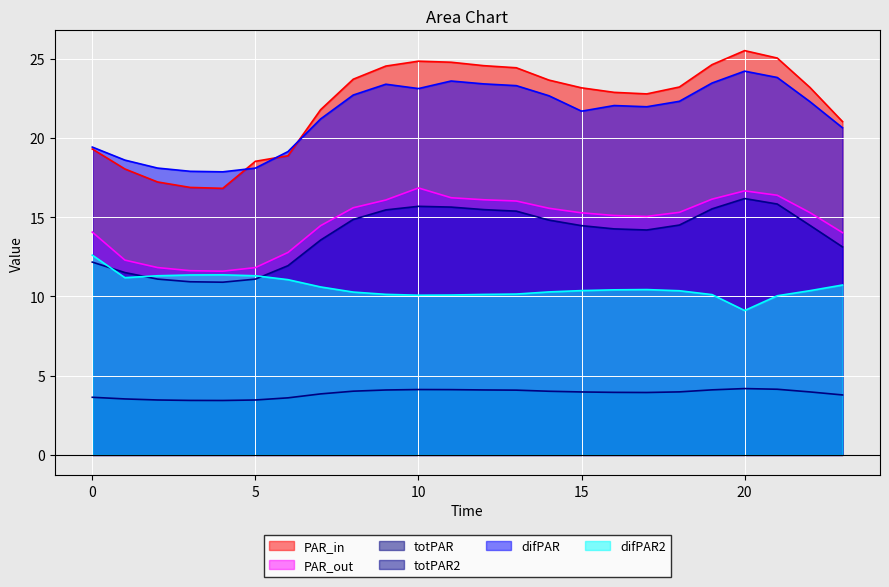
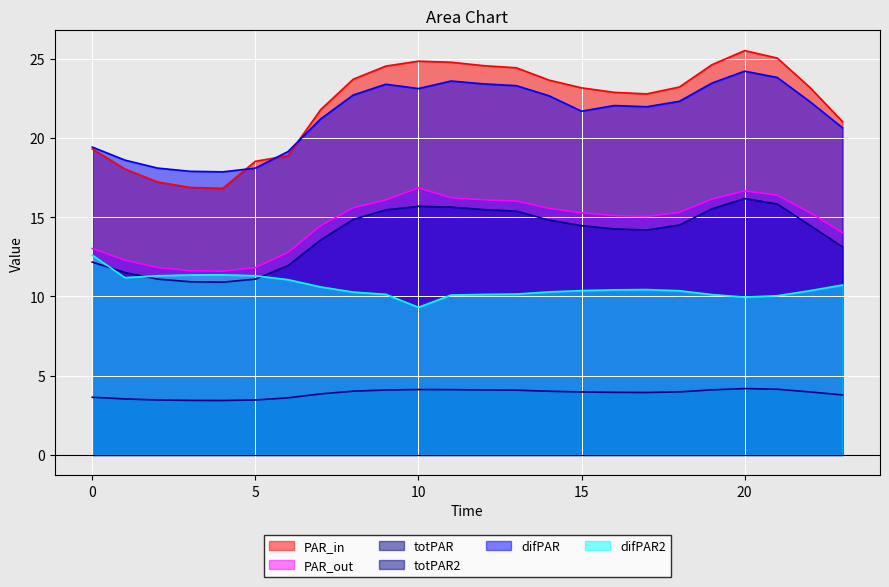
  {
    "PAR_in": {
      "5": 18.5,
      "10": 24.8,
      "15": 23.2,
      "20": 25.5
    },
    "PAR_out": {
-     "0": 14.1,
+     "0": 13.0,
      "5": 11.8,
      "10": 16.8,
      "15": 15.3,
      "20": 16.7
    },
    "difPAR": {
      "5": 18.1,
      "10": 23.1,
      "15": 21.7,
      "20": 24.2
    },
    "difPAR2": {
      "0": 12.6,
      "5": 11.3,
-     "10": 10.1,
+     "10": 9.3,
      "15": 10.4,
-     "20": 9.1
+     "20": 10.0
    }
  }
